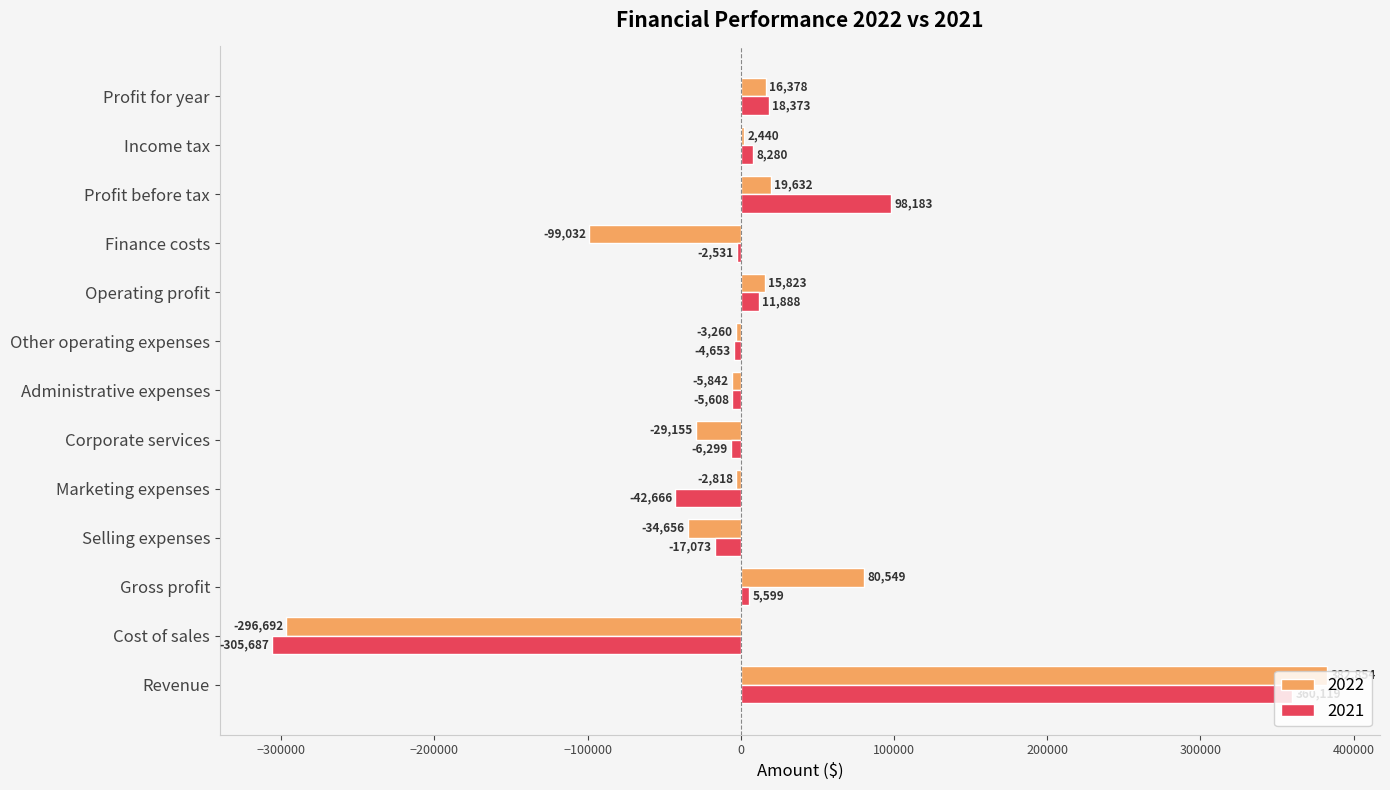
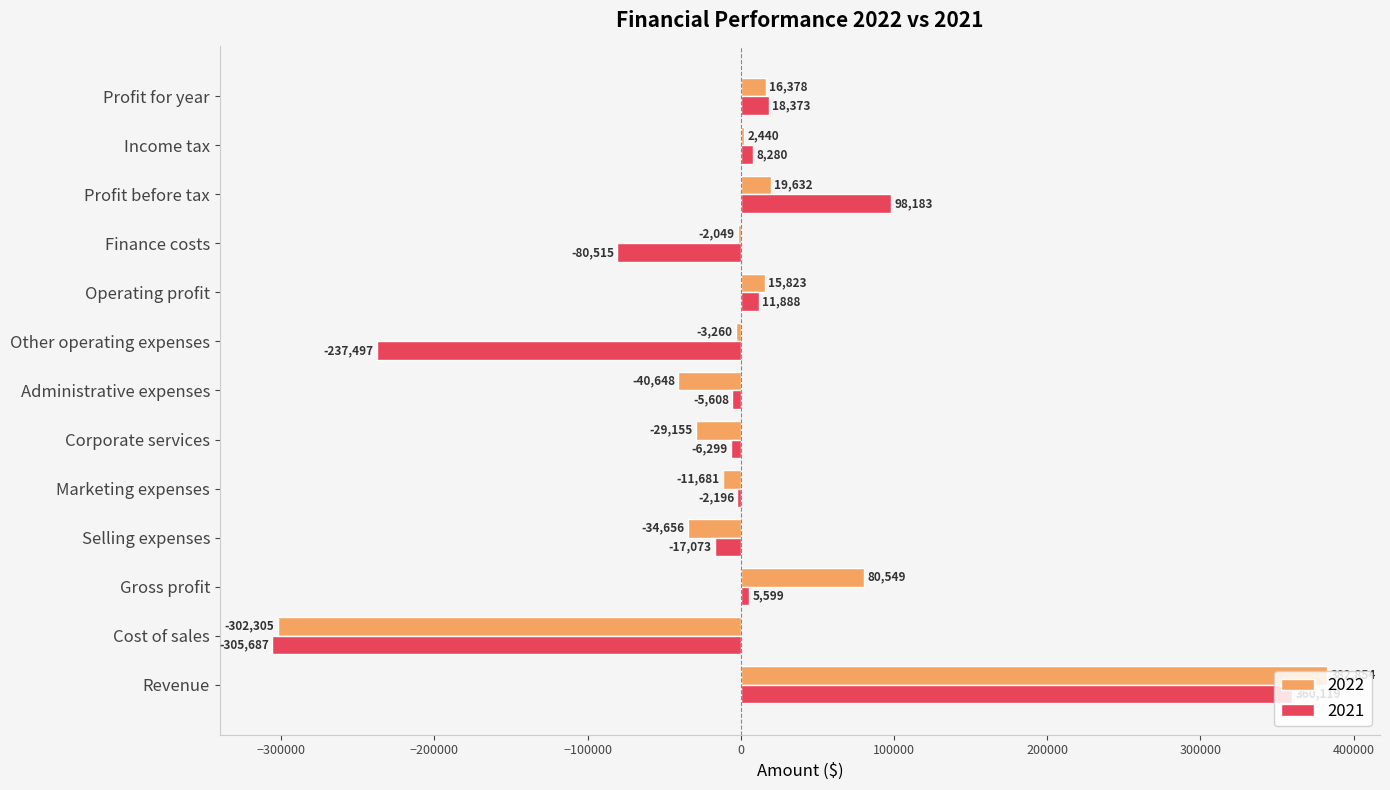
  {
    "2022": {
      "Profit for year": "16,378",
      "Income tax": "2,440",
      "Profit before tax": "19,632",
-     "Finance costs": "-99,032",
+     "Finance costs": "-2,049",
      "Operating profit": "15,823",
      "Other operating expenses": "-3,260",
-     "Administrative expenses": "-5,842",
+     "Administrative expenses": "-40,648",
      "Corporate services": "-29,155",
-     "Marketing expenses": "-2,818",
+     "Marketing expenses": "-11,681",
      "Selling expenses": "-34,656",
      "Gross profit": "80,549",
-     "Cost of sales": "-296,692"
+     "Cost of sales": "-302,305"
    },
    "2021": {
      "Profit for year": "18,373",
      "Income tax": "8,280",
      "Profit before tax": "98,183",
-     "Finance costs": "-2,531",
+     "Finance costs": "-80,515",
      "Operating profit": "11,888",
-     "Other operating expenses": "-4,653",
+     "Other operating expenses": "-237,497",
      "Administrative expenses": "-5,608",
      "Corporate services": "-6,299",
-     "Marketing expenses": "-42,666",
+     "Marketing expenses": "-2,196",
      "Selling expenses": "-17,073",
      "Gross profit": "5,599",
      "Cost of sales": "-305,687"
    }
  }
